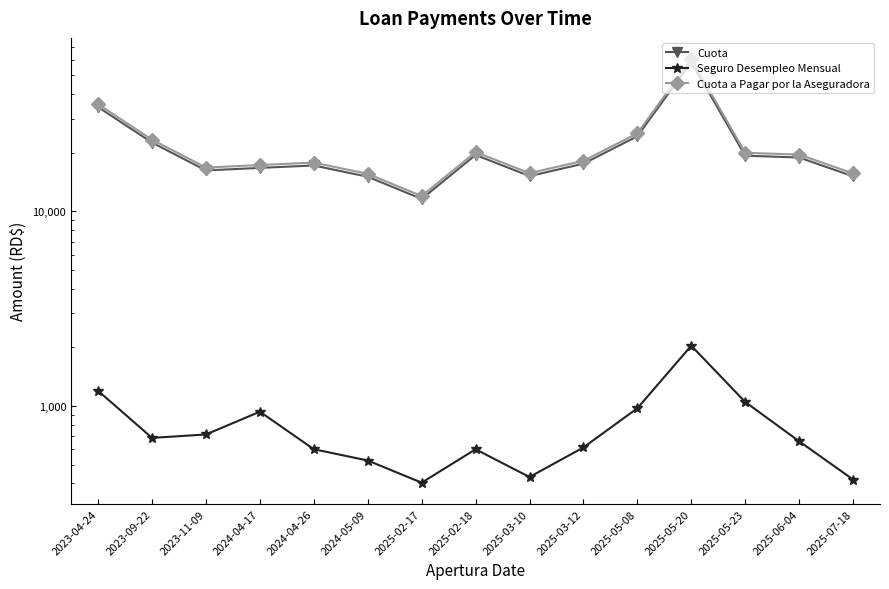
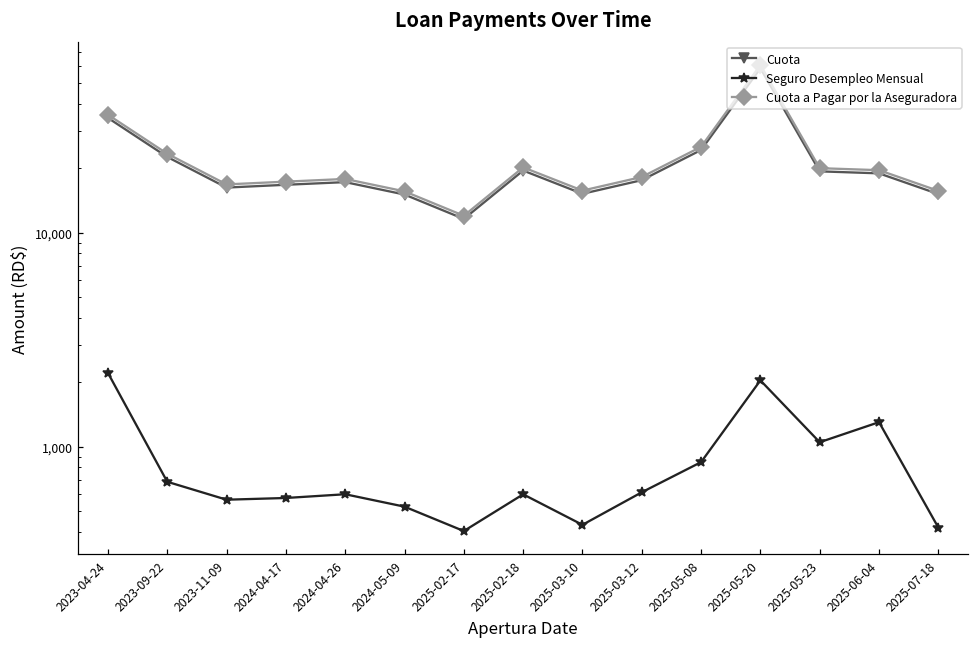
  {
    "Cuota": {
      "2023-04-24": "34,000",
      "2023-09-22": "23,000",
      "2023-11-09": "16,000",
      "2024-04-17": "17,000",
      "2024-04-26": "17,000",
      "2024-05-09": "15,000",
      "2025-02-17": "12,000",
      "2025-02-18": "20,000",
      "2025-03-10": "15,000",
      "2025-03-12": "18,000",
      "2025-05-08": "24,000",
      "2025-05-23": "19,000",
      "2025-06-04": "19,000",
      "2025-07-18": "15,000"
    },
    "Seguro Desempleo Mensual": {
-     "2023-04-24": "1,200",
+     "2023-04-24": "2,200",
      "2023-09-22": "690",
-     "2023-11-09": "710",
-     "2024-04-17": "900",
+     "2023-11-09": "570",
+     "2024-04-17": "580",
      "2024-04-26": "600",
      "2024-05-09": "520",
      "2025-02-17": "400",
      "2025-02-18": "600",
      "2025-03-10": "430",
      "2025-03-12": "610",
-     "2025-05-08": "1,000",
+     "2025-05-08": "800",
      "2025-05-20": "2,000",
      "2025-05-23": "1,000",
-     "2025-06-04": "660",
+     "2025-06-04": "1,300",
      "2025-07-18": "420"
    },
    "Cuota a Pagar por la Aseguradora": {
      "2023-04-24": "36,000",
      "2023-09-22": "23,000",
      "2023-11-09": "17,000",
      "2024-04-17": "17,000",
      "2024-04-26": "18,000",
      "2024-05-09": "16,000",
      "2025-02-17": "12,000",
      "2025-02-18": "20,000",
      "2025-03-10": "16,000",
      "2025-03-12": "18,000",
      "2025-05-08": "25,000",
      "2025-05-23": "20,000",
      "2025-06-04": "20,000",
      "2025-07-18": "16,000"
    }
  }
